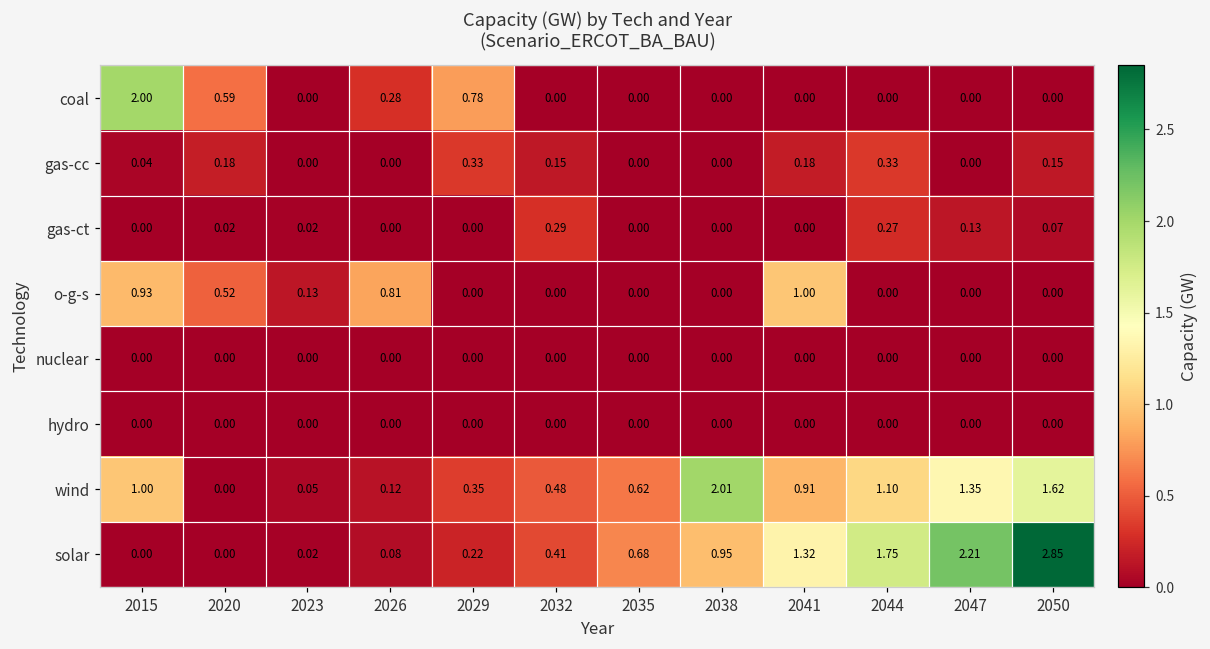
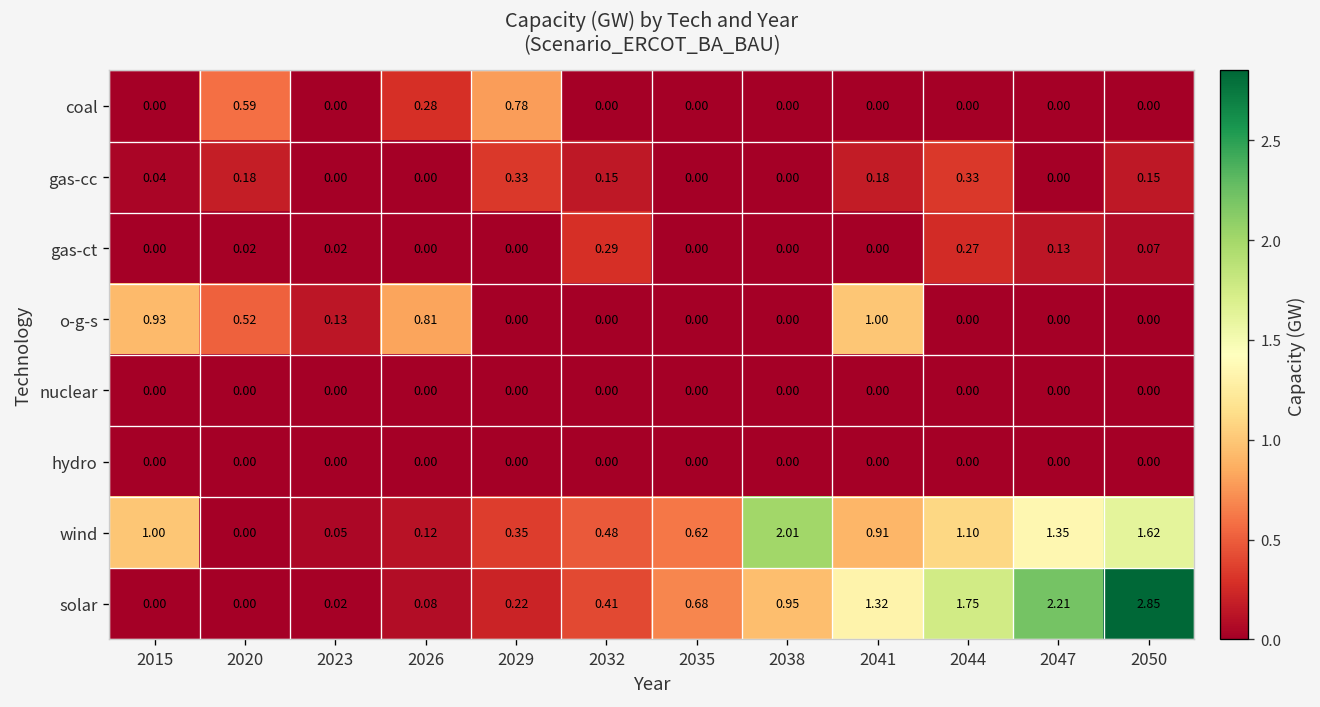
  {
    "coal": {
-     "2015": 2.00,
+     "2015": 0.00,
      "2020": 0.59,
      "2023": 0.00,
      "2026": 0.28,
      "2029": 0.78,
      "2032": 0.00,
      "2035": 0.00,
      "2038": 0.00,
      "2041": 0.00,
      "2044": 0.00,
      "2047": 0.00,
      "2050": 0.00
    },
    "gas-cc": {
      "2015": 0.04,
      "2020": 0.18,
      "2023": 0.00,
      "2026": 0.00,
      "2029": 0.33,
      "2032": 0.15,
      "2035": 0.00,
      "2038": 0.00,
      "2041": 0.18,
      "2044": 0.33,
      "2047": 0.00,
      "2050": 0.15
    },
    "gas-ct": {
      "2015": 0.00,
      "2020": 0.02,
      "2023": 0.02,
      "2026": 0.00,
      "2029": 0.00,
      "2032": 0.29,
      "2035": 0.00,
      "2038": 0.00,
      "2041": 0.00,
      "2044": 0.27,
      "2047": 0.13,
      "2050": 0.07
    },
    "o-g-s": {
      "2015": 0.93,
      "2020": 0.52,
      "2023": 0.13,
      "2026": 0.81,
      "2029": 0.00,
      "2032": 0.00,
      "2035": 0.00,
      "2038": 0.00,
      "2041": 1.00,
      "2044": 0.00,
      "2047": 0.00,
      "2050": 0.00
    },
    "nuclear": {
      "2015": 0.00,
      "2020": 0.00,
      "2023": 0.00,
      "2026": 0.00,
      "2029": 0.00,
      "2032": 0.00,
      "2035": 0.00,
      "2038": 0.00,
      "2041": 0.00,
      "2044": 0.00,
      "2047": 0.00,
      "2050": 0.00
    },
    "hydro": {
      "2015": 0.00,
      "2020": 0.00,
      "2023": 0.00,
      "2026": 0.00,
      "2029": 0.00,
      "2032": 0.00,
      "2035": 0.00,
      "2038": 0.00,
      "2041": 0.00,
      "2044": 0.00,
      "2047": 0.00,
      "2050": 0.00
    },
    "wind": {
      "2015": 1.00,
      "2020": 0.00,
      "2023": 0.05,
      "2026": 0.12,
      "2029": 0.35,
      "2032": 0.48,
      "2035": 0.62,
      "2038": 2.01,
      "2041": 0.91,
      "2044": 1.10,
      "2047": 1.35,
      "2050": 1.62
    },
    "solar": {
      "2015": 0.00,
      "2020": 0.00,
      "2023": 0.02,
      "2026": 0.08,
      "2029": 0.22,
      "2032": 0.41,
      "2035": 0.68,
      "2038": 0.95,
      "2041": 1.32,
      "2044": 1.75,
      "2047": 2.21,
      "2050": 2.85
    }
  }
